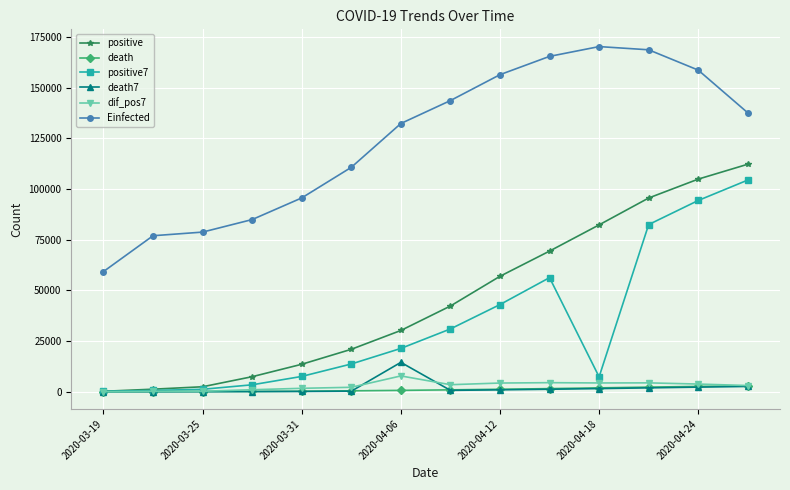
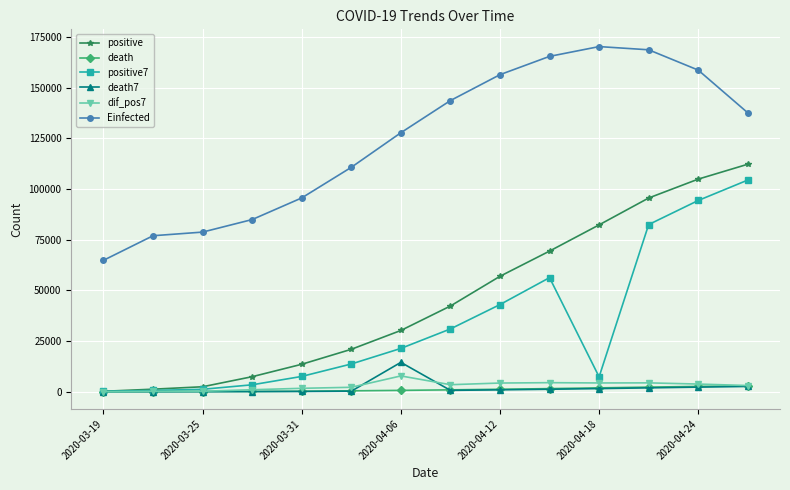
  {
    "positive7": {
      "2020-03-31": 8000,
      "2020-04-06": 21000,
      "2020-04-12": 43000,
      "2020-04-18": 7000,
      "2020-04-24": 94000
    },
    "death7": {
      "2020-04-06": 14000
    },
    "dif_pos7": {
      "2020-03-31": 2000,
      "2020-04-06": 8000,
      "2020-04-12": 4000,
      "2020-04-18": 4000
    },
    "Einfected": {
-     "2020-03-19": 59000,
+     "2020-03-19": 65000,
      "2020-03-25": 79000,
      "2020-03-31": 96000,
-     "2020-04-06": 132000,
+     "2020-04-06": 128000,
      "2020-04-12": 156000,
      "2020-04-18": 170000,
      "2020-04-24": 159000
    }
  }
